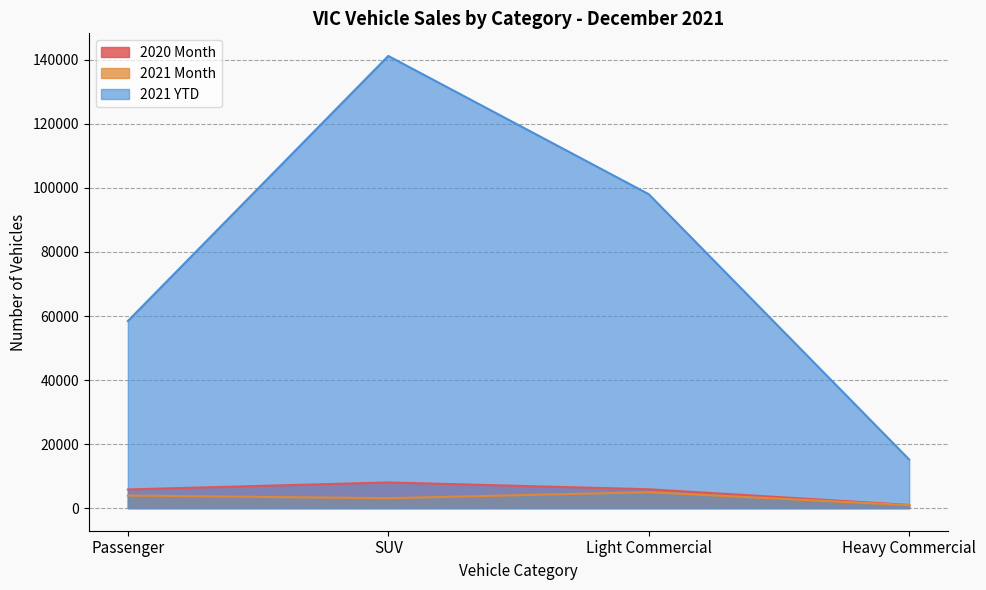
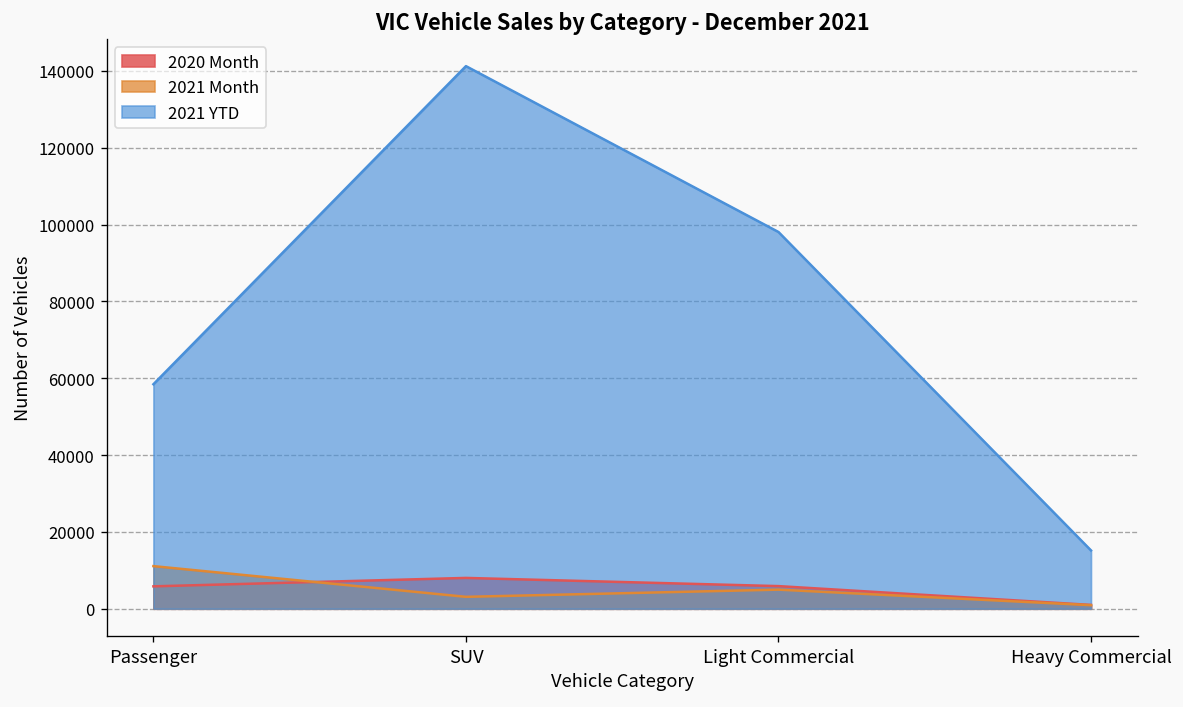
  {
    "2020 Month": {
      "Passenger": 6000,
      "SUV": 8000,
      "Light Commercial": 6000
    },
    "2021 Month": {
-     "Passenger": 4000,
+     "Passenger": 11000,
      "SUV": 3000,
      "Light Commercial": 5000
    },
    "2021 YTD": {
      "Passenger": 58000,
      "SUV": 141000,
      "Light Commercial": 98000,
      "Heavy Commercial": 15000
    }
  }
